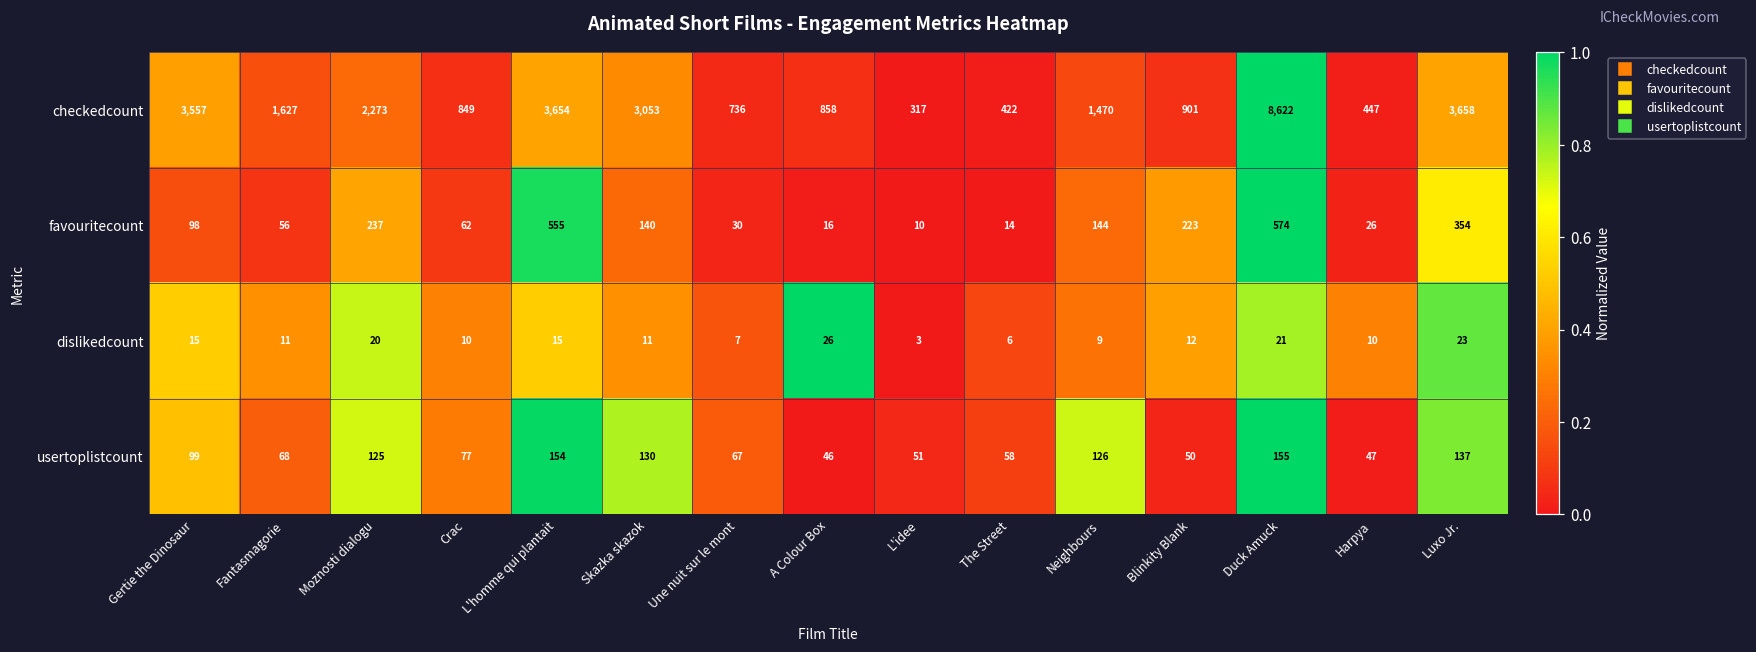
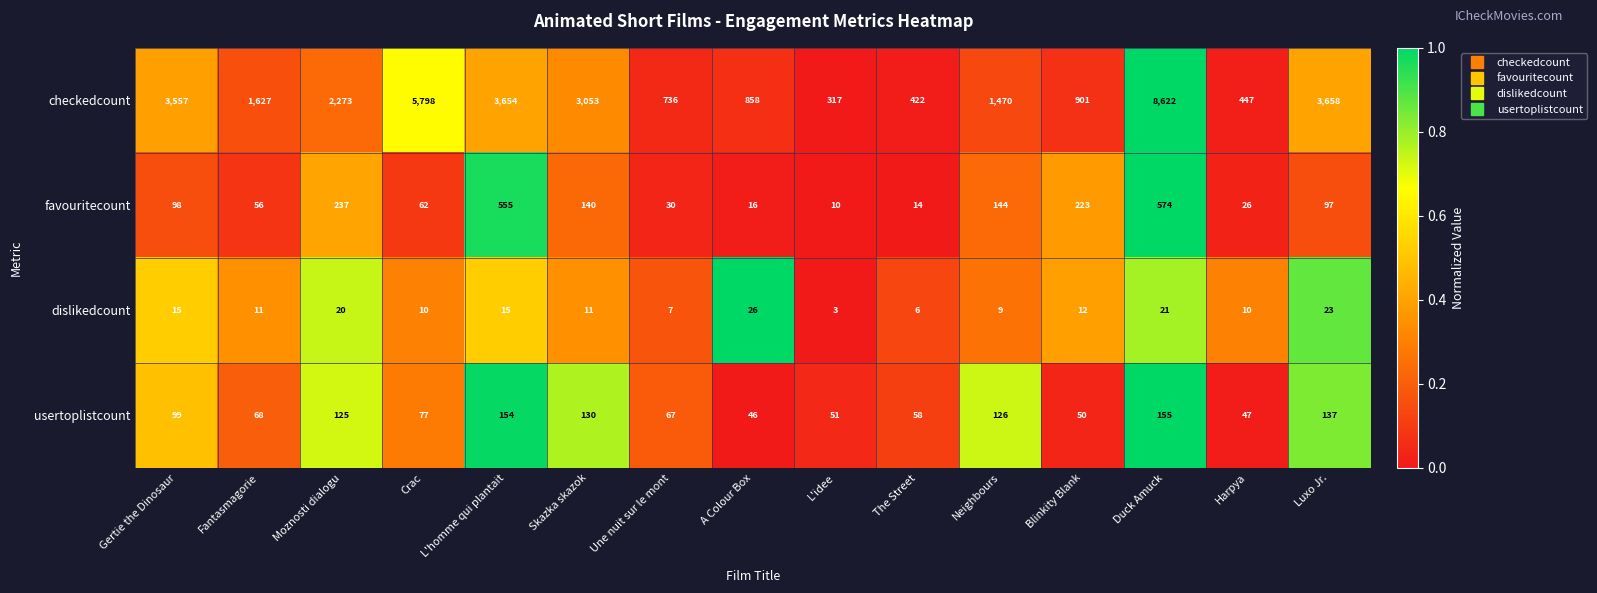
  {
    "checkedcount": {
      "Gertie the Dinosaur": "3,557",
      "Fantasmagorie": "1,627",
      "Moznosti dialogu": "2,273",
-     "Crac": "849",
+     "Crac": "5,798",
      "L'homme qui plantait": "3,654",
      "Skazka skazok": "3,053",
      "Une nuit sur le mont": "736",
      "A Colour Box": "858",
      "L'idee": "317",
      "The Street": "422",
      "Neighbours": "1,470",
      "Blinkity Blank": "901",
      "Duck Amuck": "8,622",
      "Harpya": "447",
      "Luxo Jr.": "3,658"
    },
    "favouritecount": {
      "Gertie the Dinosaur": "98",
      "Fantasmagorie": "56",
      "Moznosti dialogu": "237",
      "Crac": "62",
      "L'homme qui plantait": "555",
      "Skazka skazok": "140",
      "Une nuit sur le mont": "30",
      "A Colour Box": "16",
      "L'idee": "10",
      "The Street": "14",
      "Neighbours": "144",
      "Blinkity Blank": "223",
      "Duck Amuck": "574",
      "Harpya": "26",
-     "Luxo Jr.": "354"
+     "Luxo Jr.": "97"
    },
    "dislikedcount": {
      "Gertie the Dinosaur": "15",
      "Fantasmagorie": "11",
      "Moznosti dialogu": "20",
      "Crac": "10",
      "L'homme qui plantait": "15",
      "Skazka skazok": "11",
      "Une nuit sur le mont": "7",
      "A Colour Box": "26",
      "L'idee": "3",
      "The Street": "6",
      "Neighbours": "9",
      "Blinkity Blank": "12",
      "Duck Amuck": "21",
      "Harpya": "10",
      "Luxo Jr.": "23"
    },
    "usertoplistcount": {
      "Gertie the Dinosaur": "99",
      "Fantasmagorie": "68",
      "Moznosti dialogu": "125",
      "Crac": "77",
      "L'homme qui plantait": "154",
      "Skazka skazok": "130",
      "Une nuit sur le mont": "67",
      "A Colour Box": "46",
      "L'idee": "51",
      "The Street": "58",
      "Neighbours": "126",
      "Blinkity Blank": "50",
      "Duck Amuck": "155",
      "Harpya": "47",
      "Luxo Jr.": "137"
    }
  }
